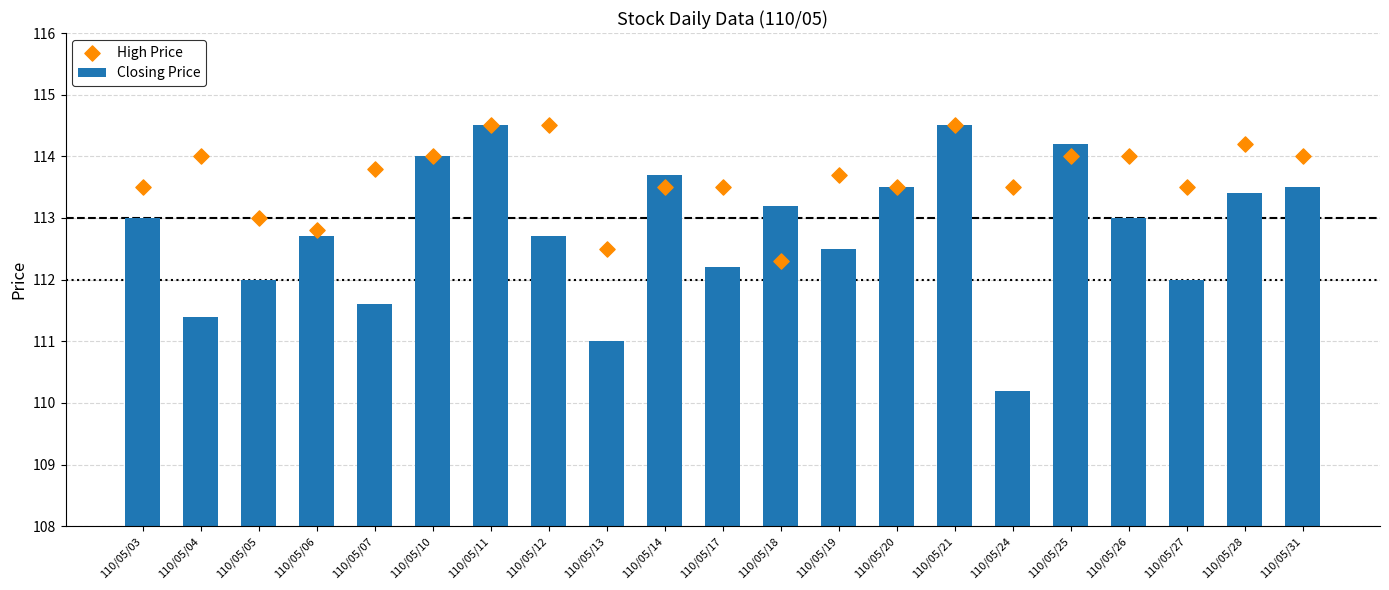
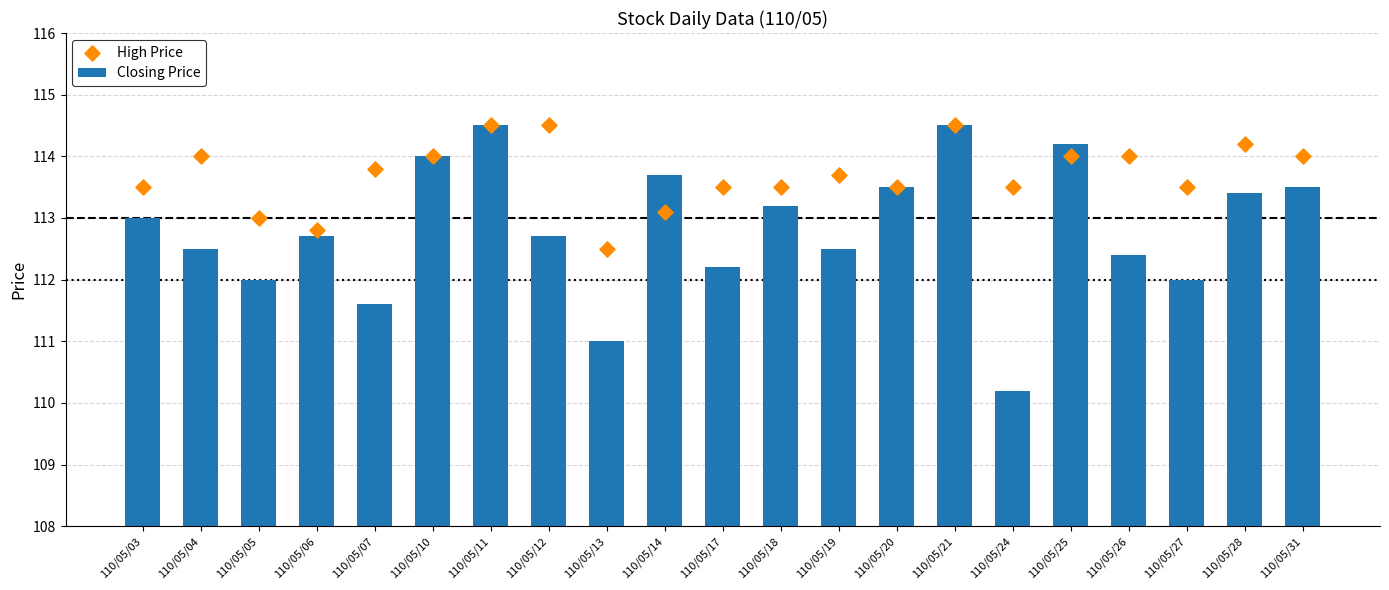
  {
    "Closing Price": {
      "110/05/03": 113.0,
-     "110/05/04": 111.4,
+     "110/05/04": 112.5,
      "110/05/05": 112.0,
      "110/05/06": 112.7,
      "110/05/07": 111.6,
      "110/05/10": 114.0,
      "110/05/11": 114.5,
      "110/05/12": 112.7,
      "110/05/13": 111.0,
      "110/05/14": 113.7,
      "110/05/17": 112.2,
      "110/05/18": 113.2,
      "110/05/19": 112.5,
      "110/05/20": 113.5,
      "110/05/21": 114.5,
      "110/05/24": 110.2,
      "110/05/25": 114.2,
-     "110/05/26": 113.0,
+     "110/05/26": 112.4,
      "110/05/27": 112.0,
      "110/05/28": 113.4,
      "110/05/31": 113.5
    },
    "High Price": {
-     "110/05/14": 113.5,
-     "110/05/18": 112.3
+     "110/05/14": 113.1,
+     "110/05/18": 113.5
    }
  }
